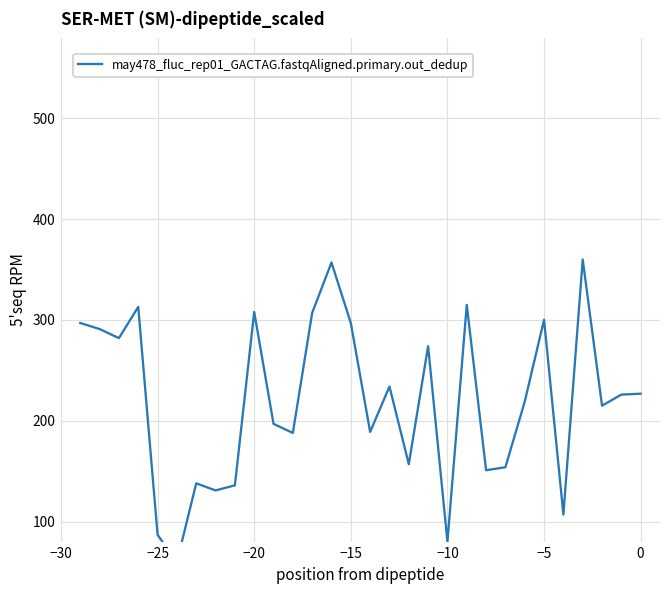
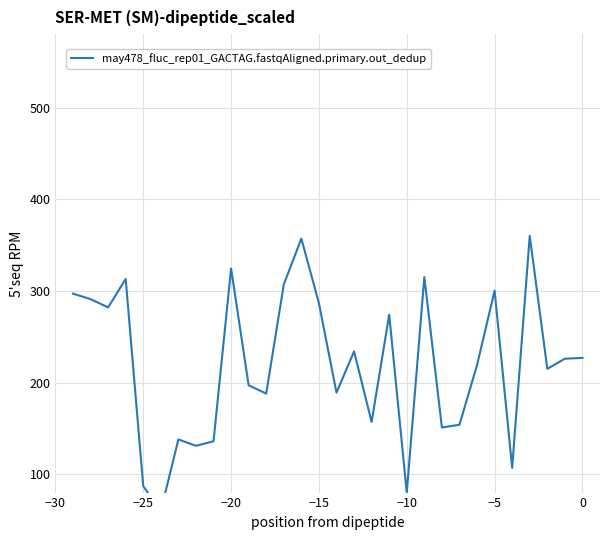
  {
    "−25": 90,
-   "−20": 310,
-   "−15": 300,
+   "−20": 320,
+   "−15": 290,
    "−10": 80,
    "−5": 300,
    "0": 230
  }
